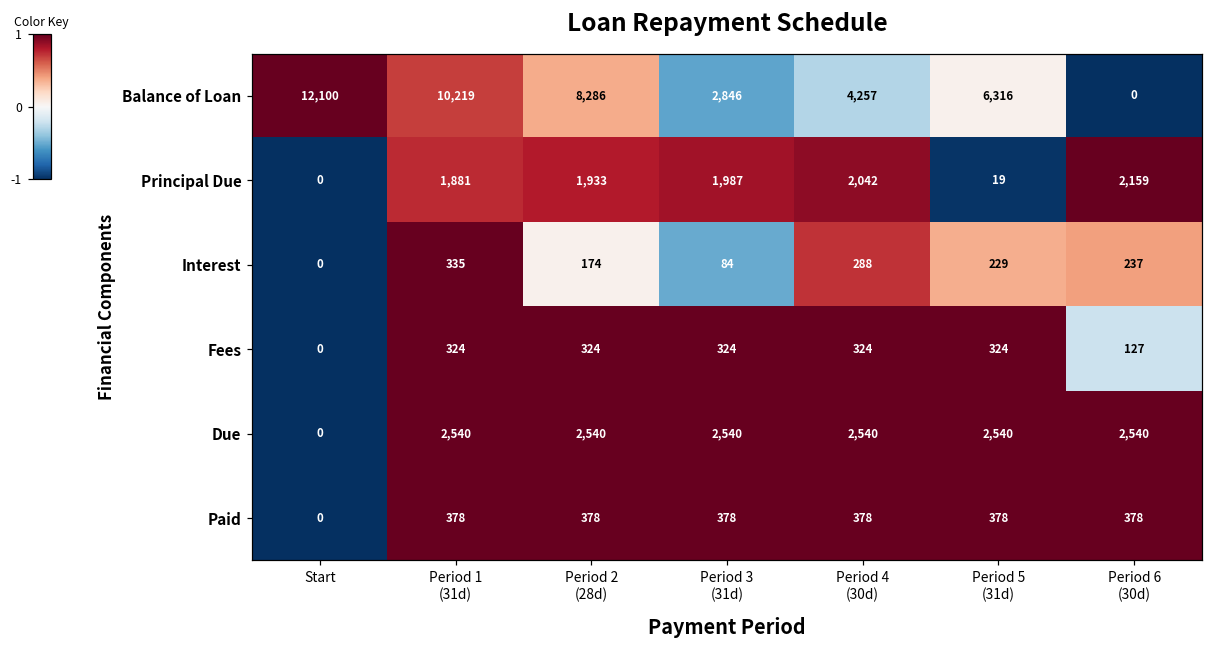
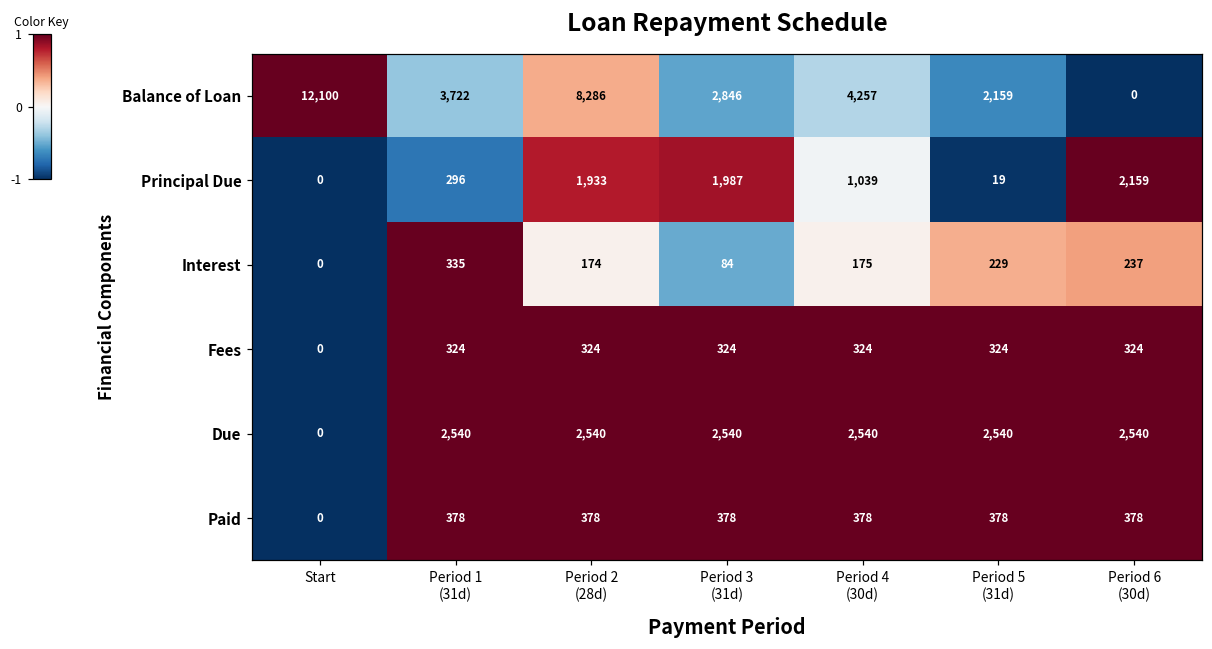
  {
    "Balance of Loan": {
      "Start": "12,100",
-     "Period 1 (31d)": "10,219",
+     "Period 1 (31d)": "3,722",
      "Period 2 (28d)": "8,286",
      "Period 3 (31d)": "2,846",
      "Period 4 (30d)": "4,257",
-     "Period 5 (31d)": "6,316",
+     "Period 5 (31d)": "2,159",
      "Period 6 (30d)": "0"
    },
    "Principal Due": {
      "Start": "0",
-     "Period 1 (31d)": "1,881",
+     "Period 1 (31d)": "296",
      "Period 2 (28d)": "1,933",
      "Period 3 (31d)": "1,987",
-     "Period 4 (30d)": "2,042",
+     "Period 4 (30d)": "1,039",
      "Period 5 (31d)": "19",
      "Period 6 (30d)": "2,159"
    },
    "Interest": {
      "Start": "0",
      "Period 1 (31d)": "335",
      "Period 2 (28d)": "174",
      "Period 3 (31d)": "84",
-     "Period 4 (30d)": "288",
+     "Period 4 (30d)": "175",
      "Period 5 (31d)": "229",
      "Period 6 (30d)": "237"
    },
    "Fees": {
      "Start": "0",
      "Period 1 (31d)": "324",
      "Period 2 (28d)": "324",
      "Period 3 (31d)": "324",
      "Period 4 (30d)": "324",
      "Period 5 (31d)": "324",
-     "Period 6 (30d)": "127"
+     "Period 6 (30d)": "324"
    },
    "Due": {
      "Start": "0",
      "Period 1 (31d)": "2,540",
      "Period 2 (28d)": "2,540",
      "Period 3 (31d)": "2,540",
      "Period 4 (30d)": "2,540",
      "Period 5 (31d)": "2,540",
      "Period 6 (30d)": "2,540"
    },
    "Paid": {
      "Start": "0",
      "Period 1 (31d)": "378",
      "Period 2 (28d)": "378",
      "Period 3 (31d)": "378",
      "Period 4 (30d)": "378",
      "Period 5 (31d)": "378",
      "Period 6 (30d)": "378"
    }
  }
